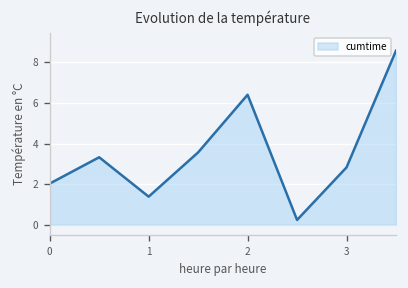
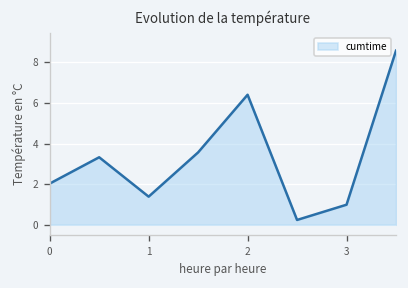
  {
    "0": 2.0,
    "1": 1.4,
    "2": 6.4,
-   "3": 2.8
+   "3": 1.0
  }
